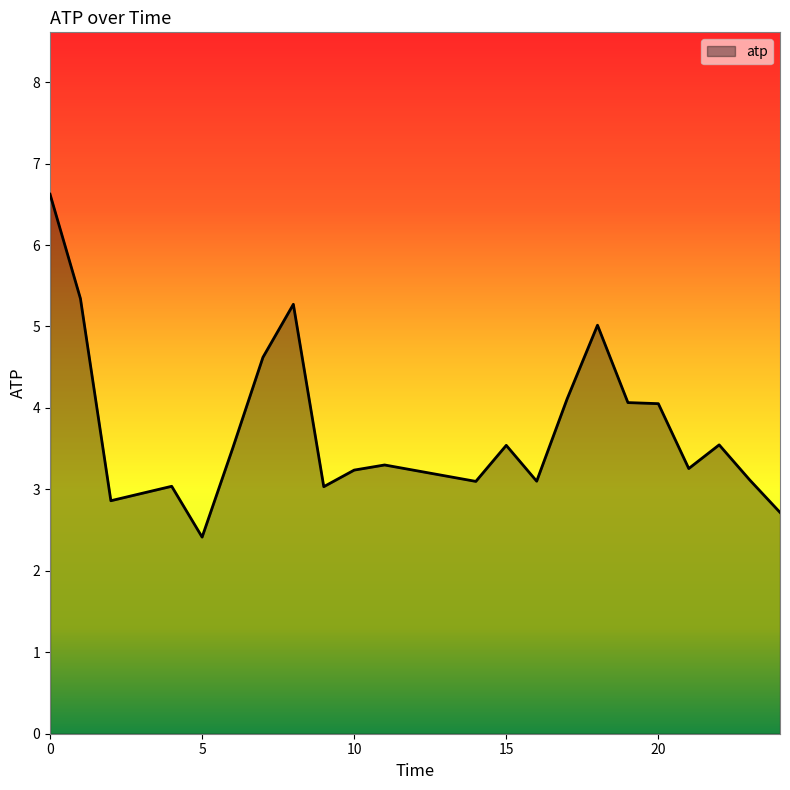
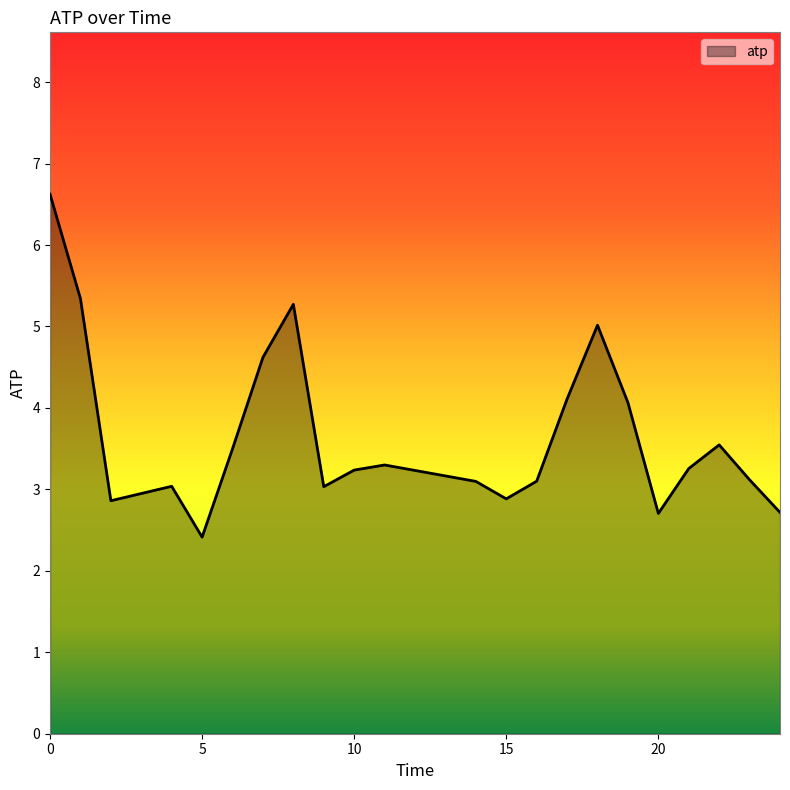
  {
    "0": 6.6,
    "5": 2.4,
    "10": 3.2,
-   "15": 3.5,
-   "20": 4.1
+   "15": 2.9,
+   "20": 2.7
  }
